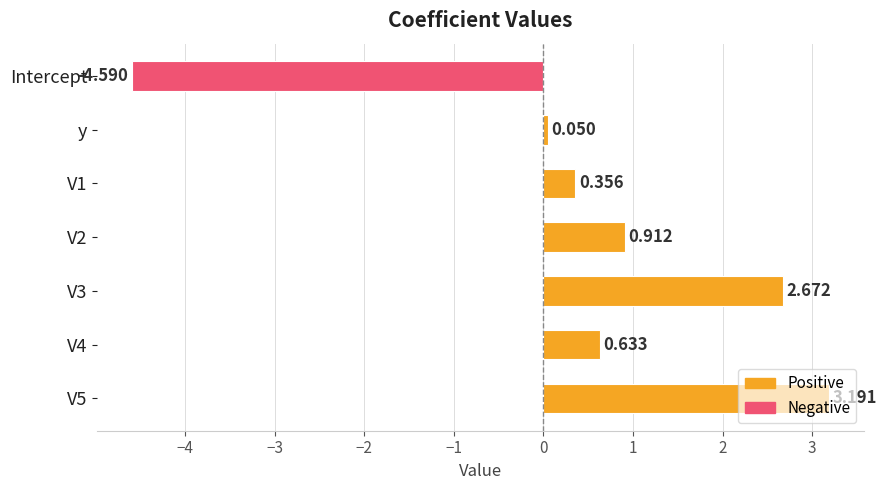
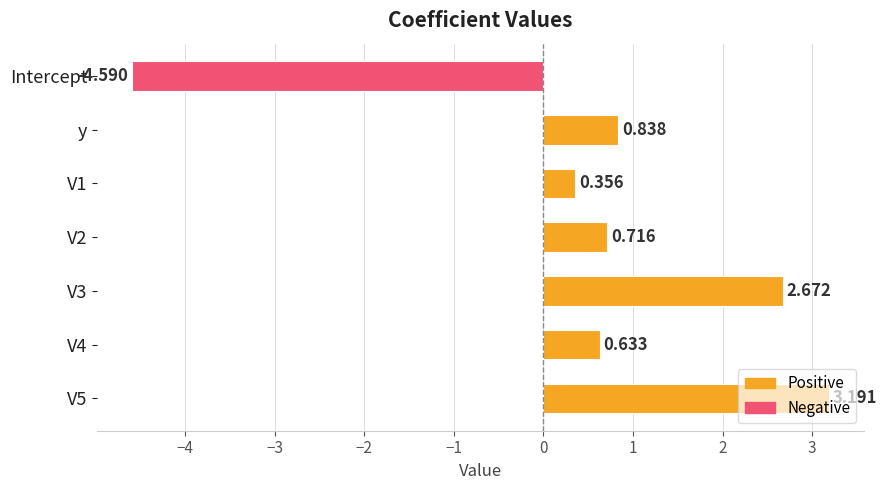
  {
    "Intercept": -4.590,
-   "y": 0.050,
+   "y": 0.838,
    "V1": 0.356,
-   "V2": 0.912,
+   "V2": 0.716,
    "V3": 2.672,
    "V4": 0.633
  }
